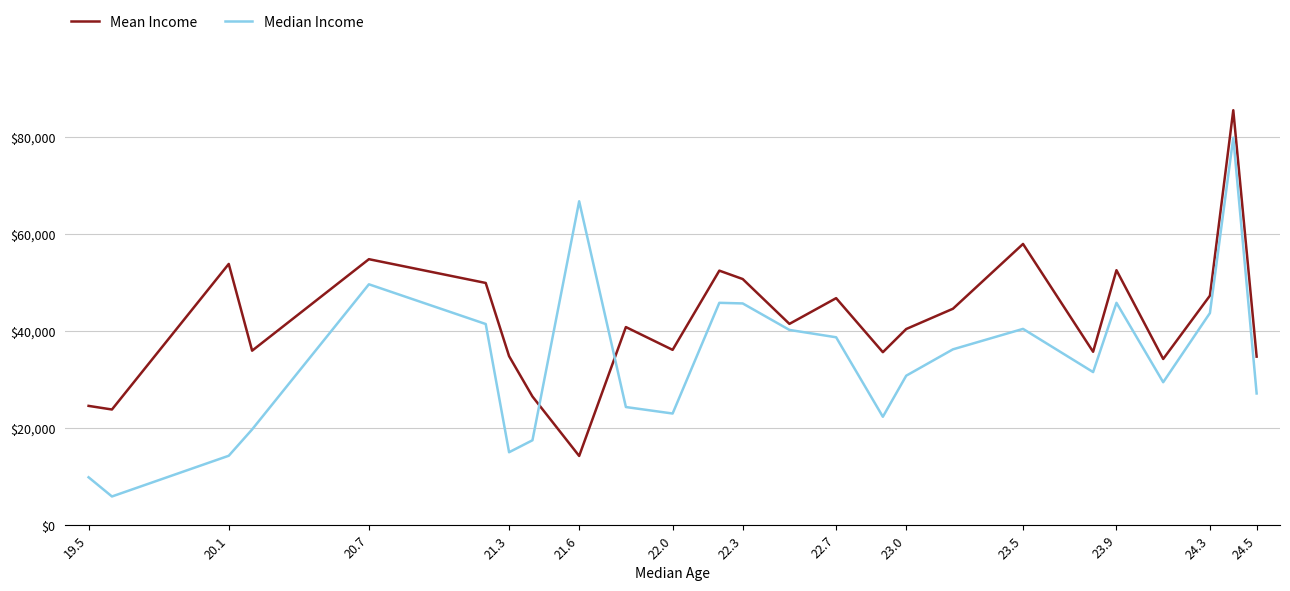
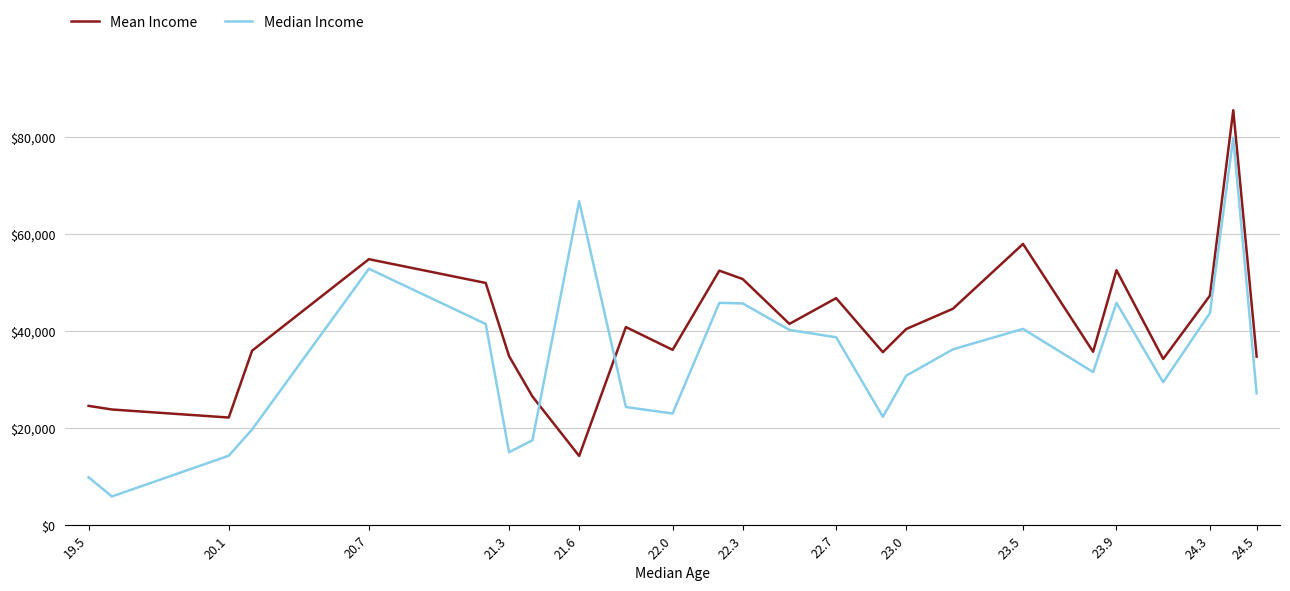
  {
    "Mean Income": {
      "19.5": "$25,000",
-     "20.1": "$54,000",
+     "20.1": "$22,000",
      "20.7": "$55,000",
      "21.3": "$35,000",
      "21.6": "$14,000",
      "22.0": "$36,000",
      "22.3": "$51,000",
      "22.7": "$47,000",
      "23.0": "$40,000",
      "23.5": "$58,000",
      "23.9": "$53,000",
      "24.3": "$47,000",
      "24.5": "$35,000"
    },
    "Median Income": {
      "19.5": "$10,000",
      "20.1": "$14,000",
-     "20.7": "$50,000",
+     "20.7": "$53,000",
      "21.3": "$15,000",
      "21.6": "$67,000",
      "22.0": "$23,000",
      "22.3": "$46,000",
      "22.7": "$39,000",
      "23.0": "$31,000",
      "23.5": "$40,000",
      "23.9": "$46,000",
      "24.3": "$44,000",
      "24.5": "$27,000"
    }
  }
